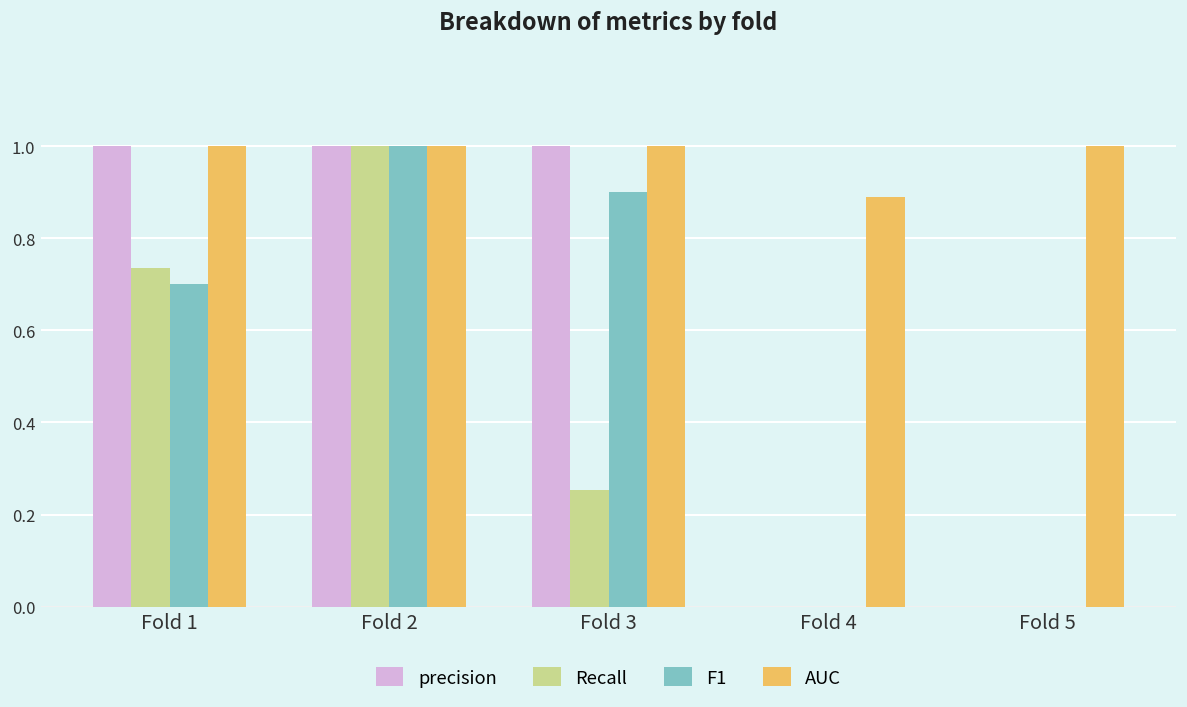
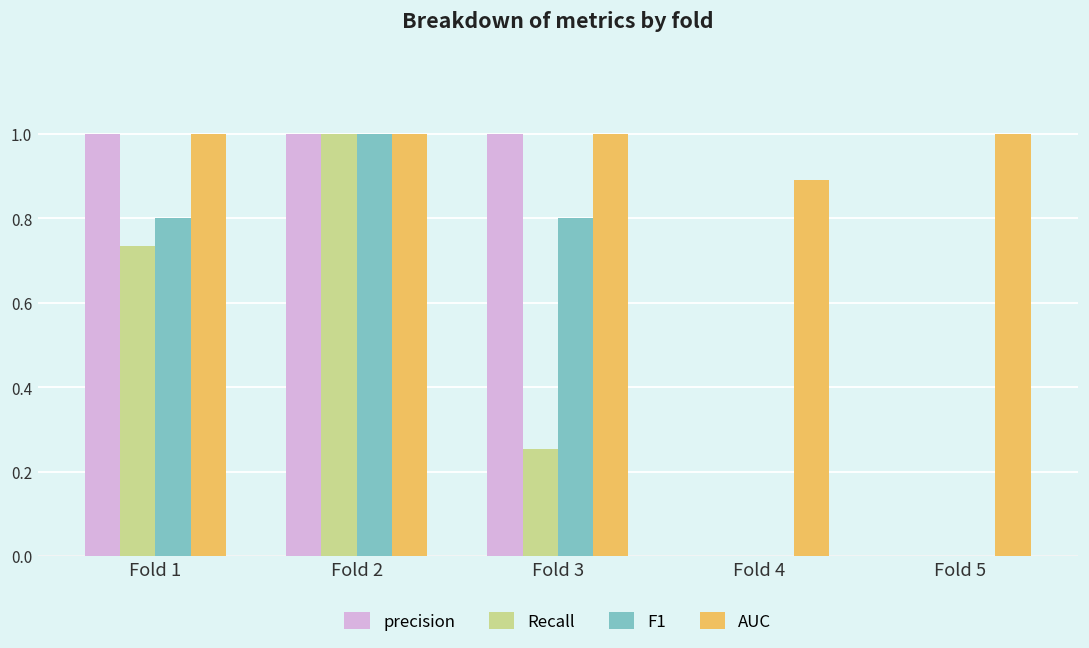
  {
    "precision": {
      "Fold 1": 1.0,
      "Fold 2": 1.0,
      "Fold 3": 1.0,
      "Fold 4": 0.0,
      "Fold 5": 0.0
    },
    "Recall": {
      "Fold 1": 0.74,
      "Fold 2": 1.0,
      "Fold 3": 0.25,
      "Fold 4": 0.0,
      "Fold 5": 0.0
    },
    "F1": {
-     "Fold 1": 0.7,
+     "Fold 1": 0.8,
      "Fold 2": 1.0,
-     "Fold 3": 0.9,
+     "Fold 3": 0.8,
      "Fold 4": 0.0,
      "Fold 5": 0.0
    },
    "AUC": {
      "Fold 1": 1.0,
      "Fold 2": 1.0,
      "Fold 3": 1.0,
      "Fold 4": 0.89,
      "Fold 5": 1.0
    }
  }
